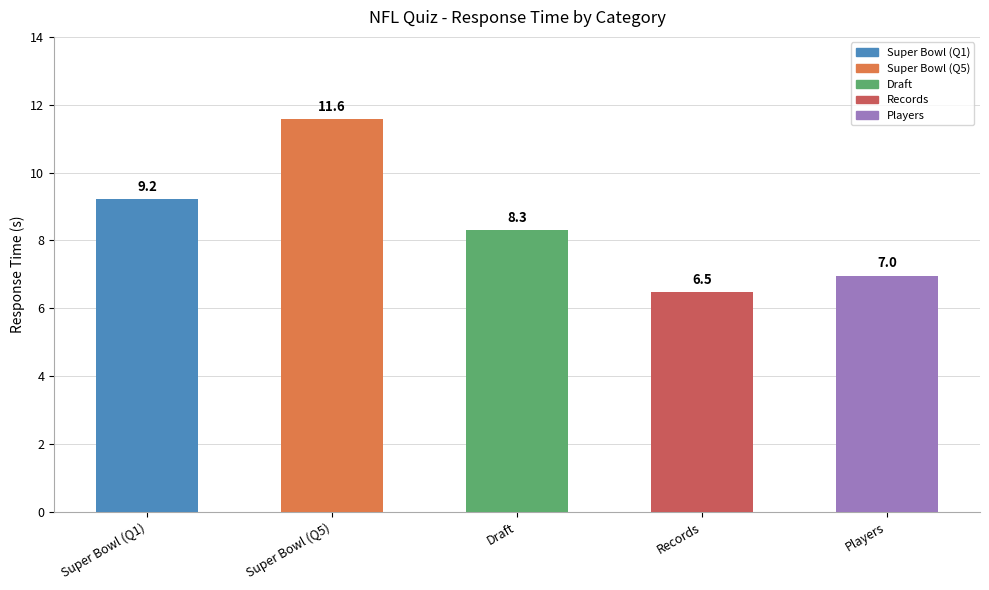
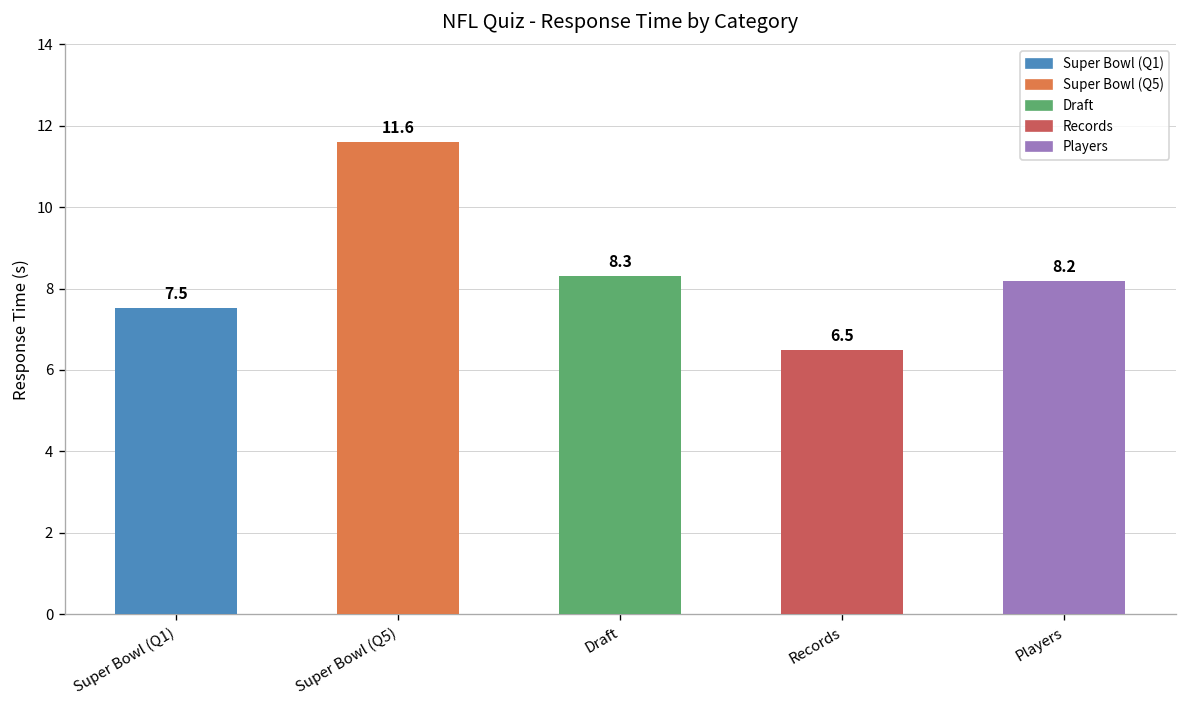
  {
-   "Super Bowl (Q1)": 9.2,
+   "Super Bowl (Q1)": 7.5,
    "Super Bowl (Q5)": 11.6,
    "Draft": 8.3,
    "Records": 6.5,
-   "Players": 7.0
+   "Players": 8.2
  }
